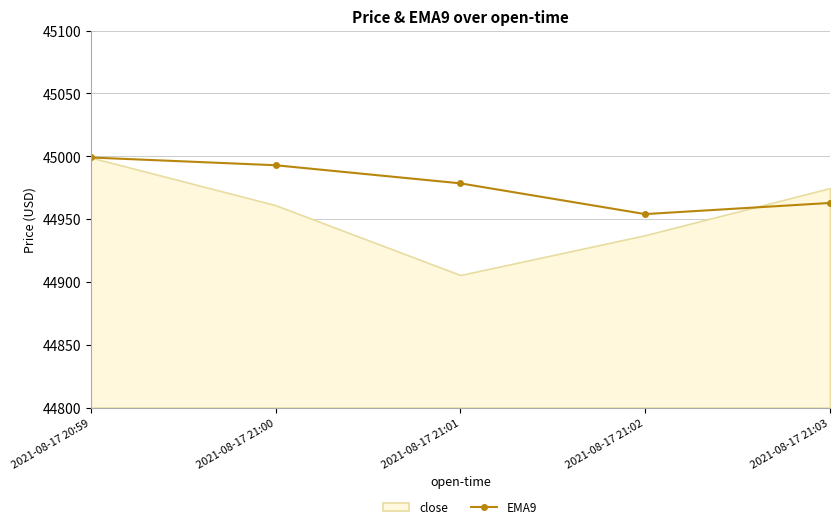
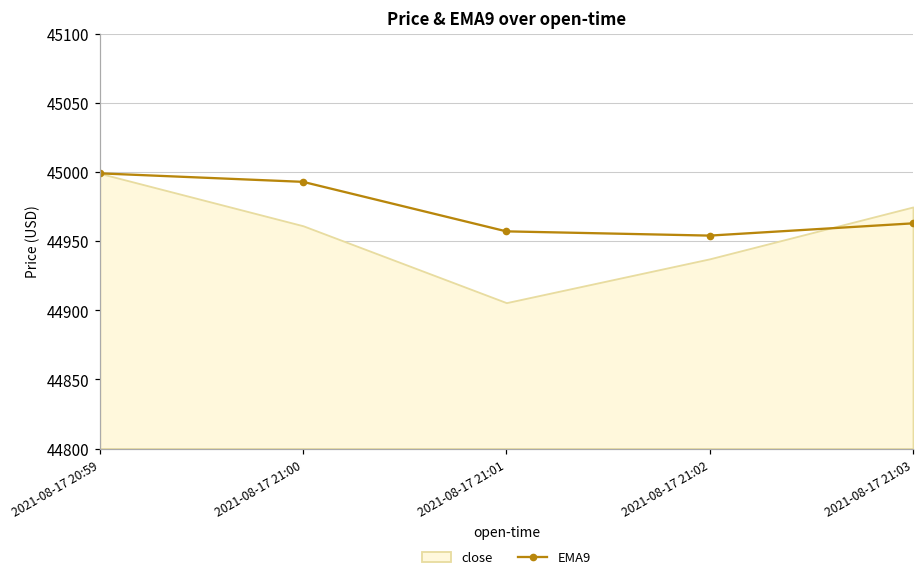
  {
    "EMA9": {
      "2021-08-17 21:00": 44993,
-     "2021-08-17 21:01": 44978,
+     "2021-08-17 21:01": 44957,
      "2021-08-17 21:02": 44954,
      "2021-08-17 21:03": 44963
    },
    "close": {
      "2021-08-17 21:00": 44961,
      "2021-08-17 21:01": 44906,
      "2021-08-17 21:02": 44937,
      "2021-08-17 21:03": 44975
    }
  }
